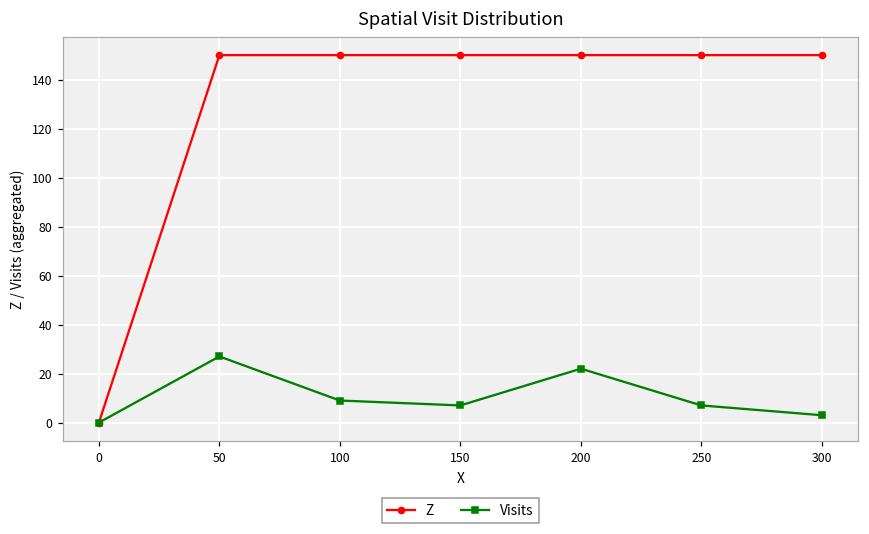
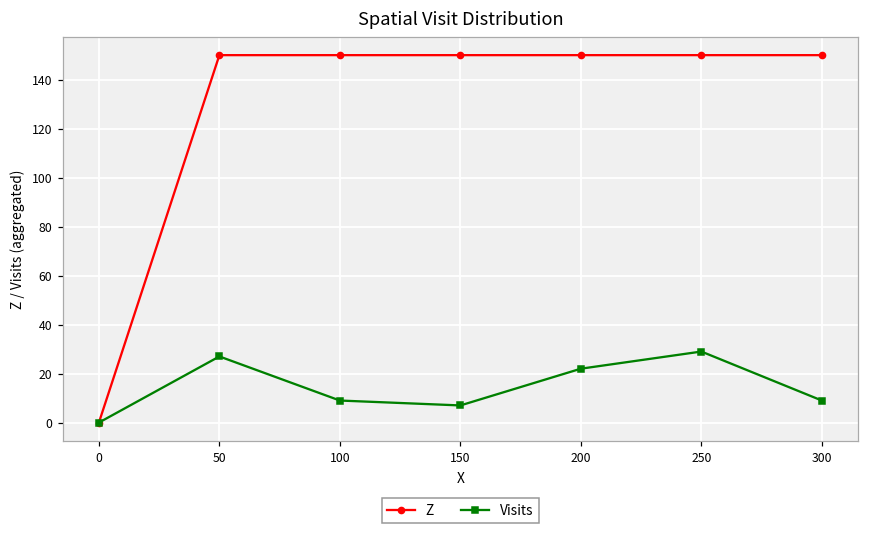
  {
    "Z": {
      "50": 150,
      "100": 150,
      "150": 150,
      "200": 150,
      "250": 150,
      "300": 150
    },
    "Visits": {
      "50": 27,
      "100": 9,
      "150": 7,
      "200": 22,
-     "250": 7,
-     "300": 3
+     "250": 29,
+     "300": 9
    }
  }
